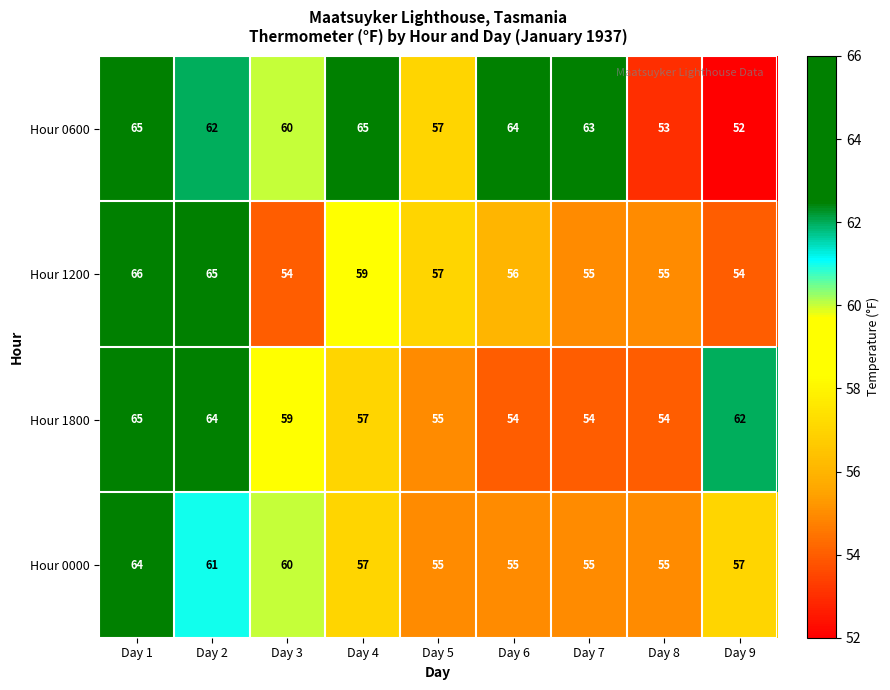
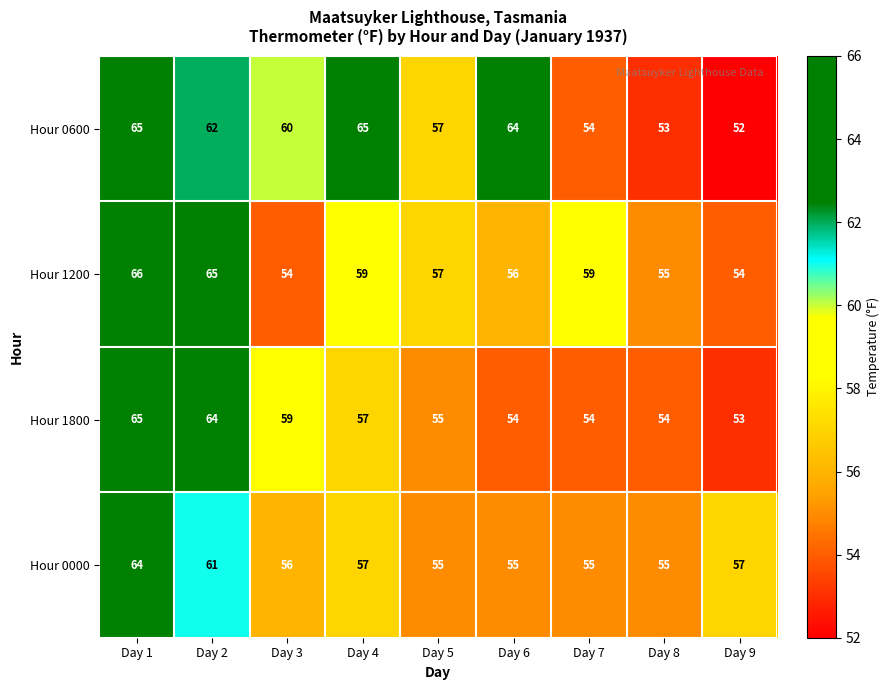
  {
    "Hour 0600": {
      "Day 1": 65,
      "Day 2": 62,
      "Day 3": 60,
      "Day 4": 65,
      "Day 5": 57,
      "Day 6": 64,
-     "Day 7": 63,
+     "Day 7": 54,
      "Day 9": 52
    },
    "Hour 1200": {
      "Day 1": 66,
      "Day 2": 65,
      "Day 3": 54,
      "Day 4": 59,
      "Day 5": 57,
      "Day 6": 56,
-     "Day 7": 55,
+     "Day 7": 59,
      "Day 8": 55,
      "Day 9": 54
    },
    "Hour 1800": {
      "Day 1": 65,
      "Day 2": 64,
      "Day 3": 59,
      "Day 4": 57,
      "Day 5": 55,
      "Day 6": 54,
      "Day 7": 54,
      "Day 8": 54,
-     "Day 9": 62
+     "Day 9": 53
    },
    "Hour 0000": {
      "Day 1": 64,
      "Day 2": 61,
-     "Day 3": 60,
+     "Day 3": 56,
      "Day 4": 57,
      "Day 5": 55,
      "Day 6": 55,
      "Day 7": 55,
      "Day 8": 55,
      "Day 9": 57
    }
  }
